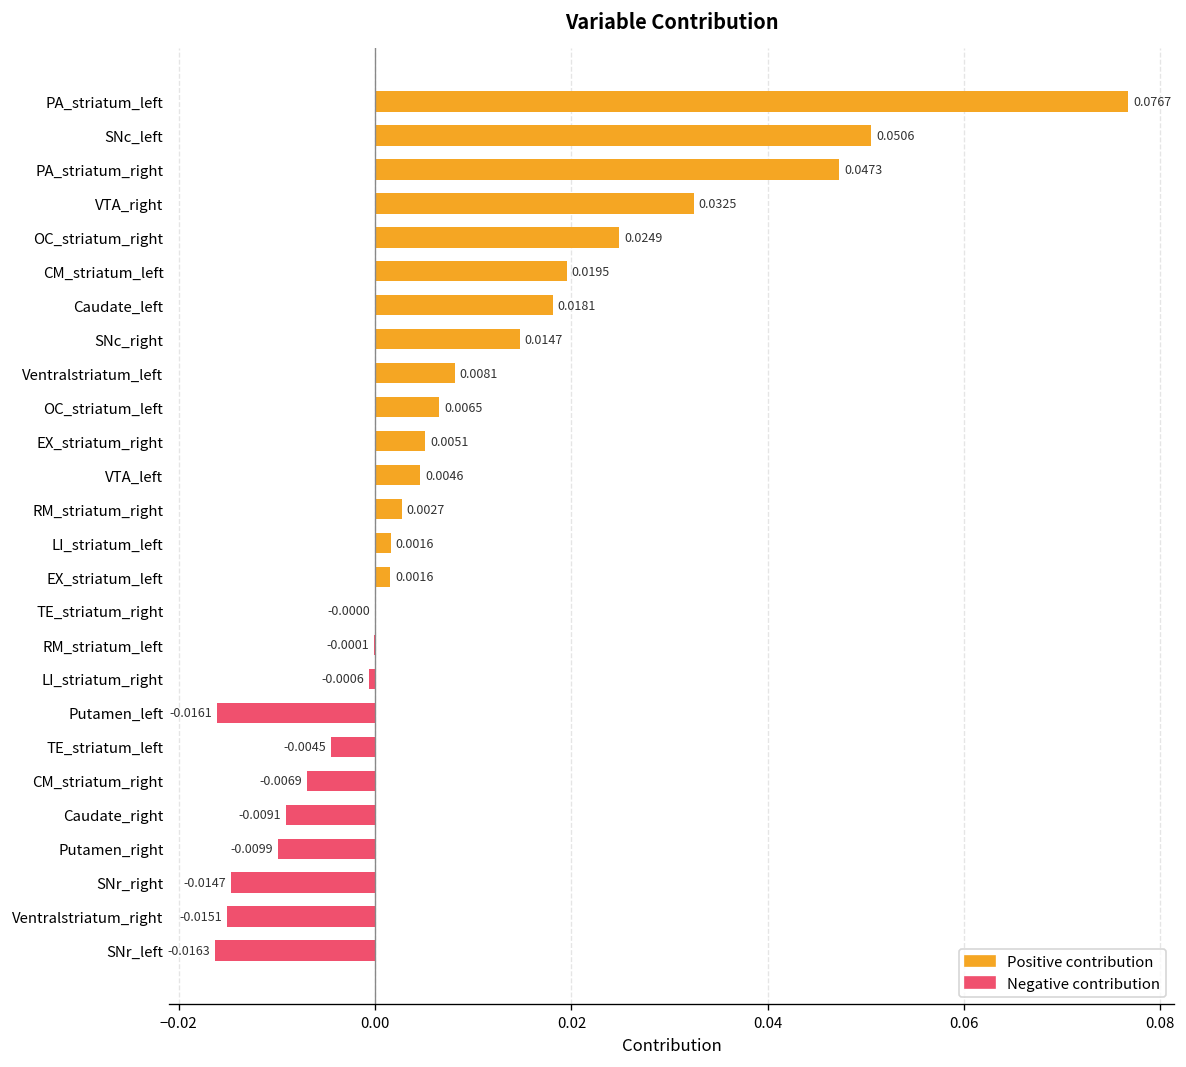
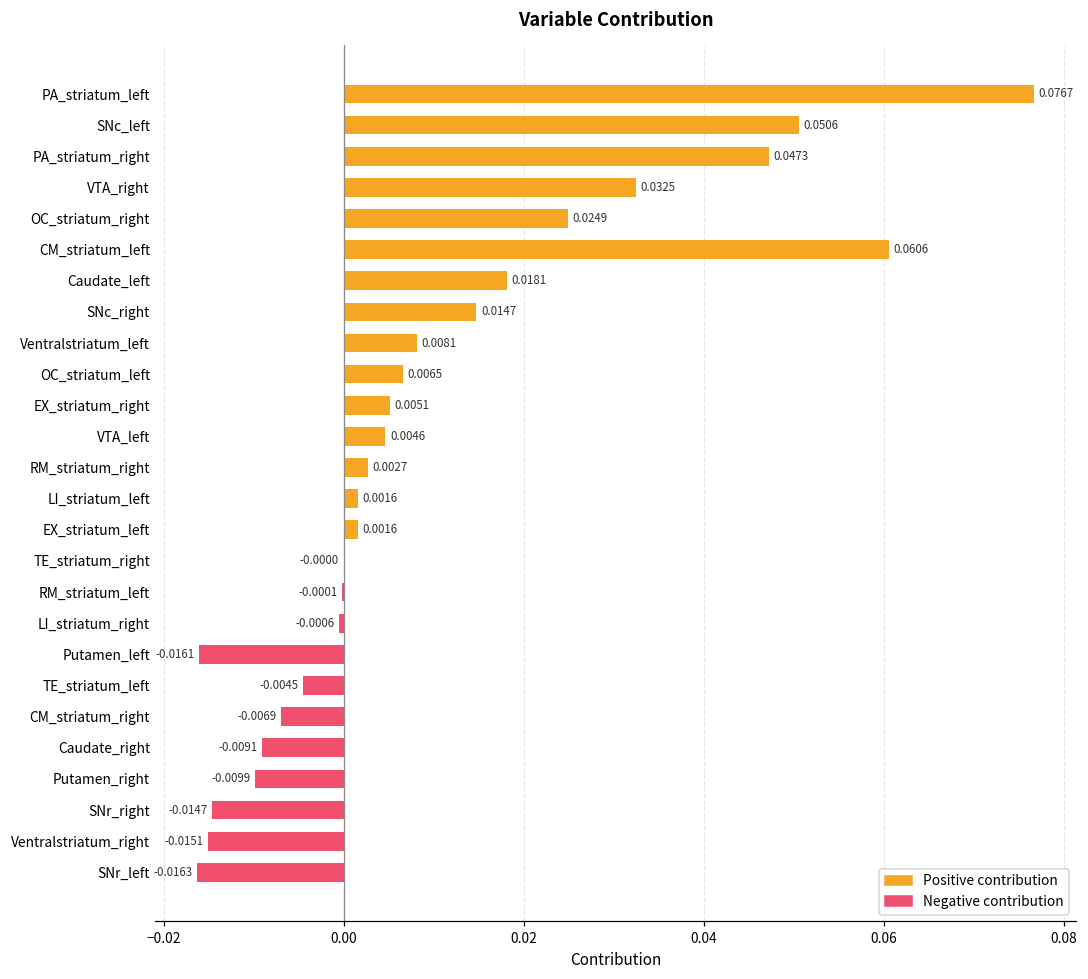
  {
    "PA_striatum_left": 0.0767,
    "SNc_left": 0.0506,
    "PA_striatum_right": 0.0473,
    "VTA_right": 0.0325,
    "OC_striatum_right": 0.0249,
-   "CM_striatum_left": 0.0195,
+   "CM_striatum_left": 0.0606,
    "Caudate_left": 0.0181,
    "SNc_right": 0.0147,
    "Ventralstriatum_left": 0.0081,
    "OC_striatum_left": 0.0065,
    "EX_striatum_right": 0.0051,
    "VTA_left": 0.0046,
    "RM_striatum_right": 0.0027,
    "LI_striatum_left": 0.0016,
    "EX_striatum_left": 0.0016,
    "TE_striatum_right": -0.0000,
    "RM_striatum_left": -0.0001,
    "LI_striatum_right": -0.0006,
    "Putamen_left": -0.0161,
    "TE_striatum_left": -0.0045,
    "CM_striatum_right": -0.0069,
    "Caudate_right": -0.0091,
    "Putamen_right": -0.0099,
    "SNr_right": -0.0147,
    "Ventralstriatum_right": -0.0151,
    "SNr_left": -0.0163
  }
